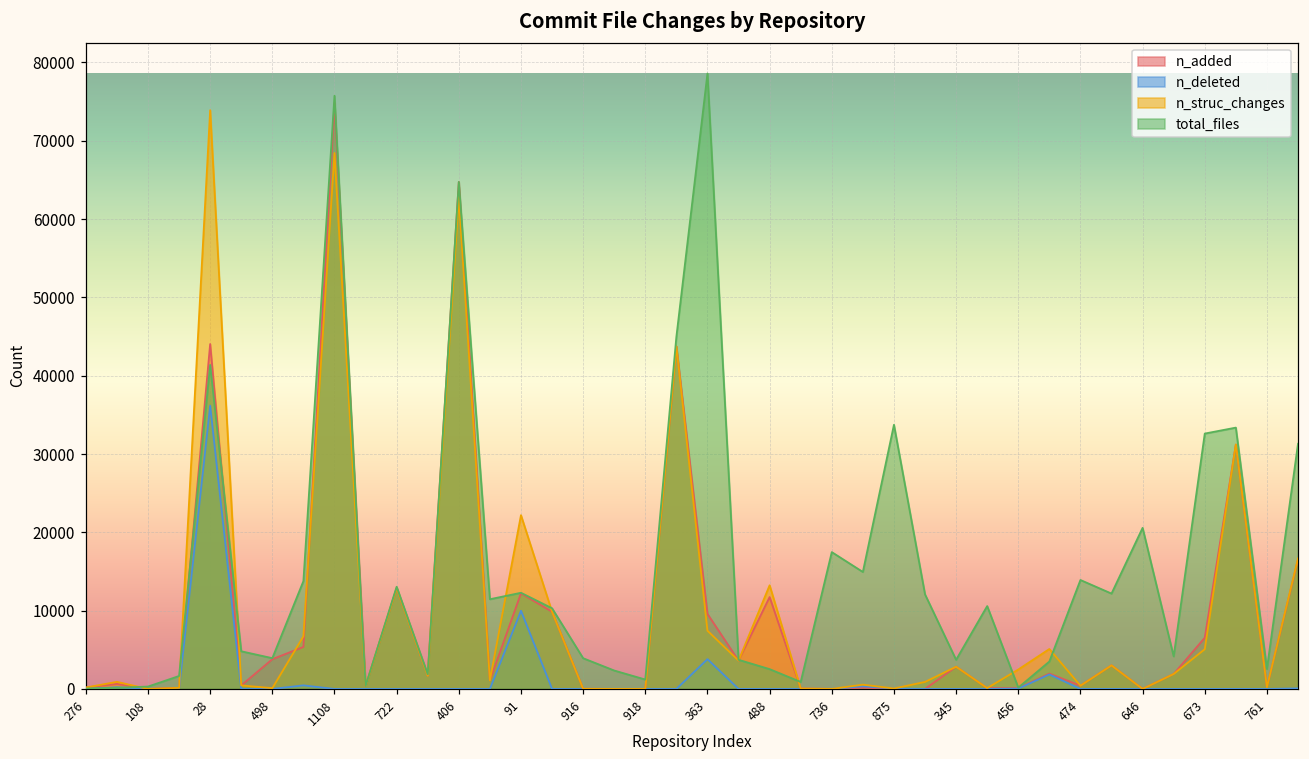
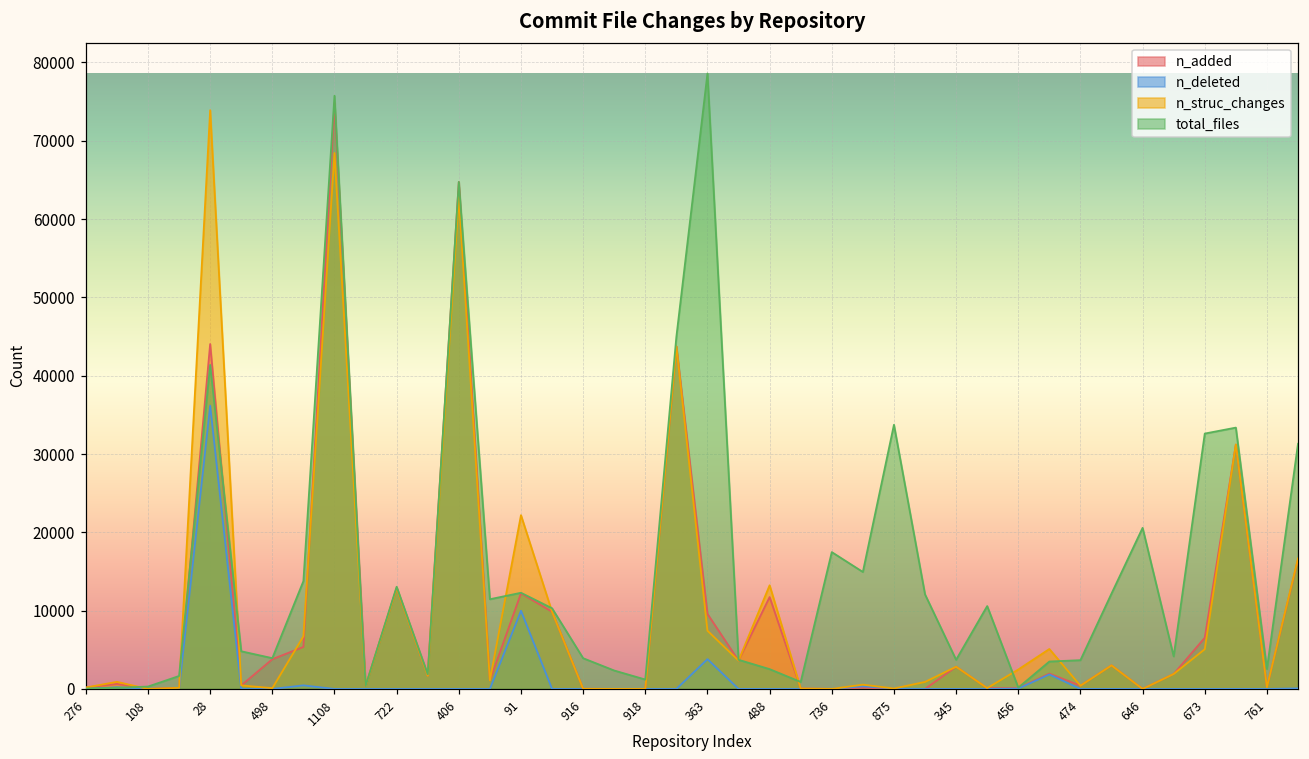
  {
    "n_added": {
      "28": 44000,
      "1108": 75000,
      "363": 10000,
      "488": 12000,
      "673": 7000
    },
    "n_deleted": {
      "28": 36000,
      "1108": 0,
      "722": 0,
      "406": 0,
      "91": 10000,
      "363": 4000,
      "488": 0,
      "345": 0,
      "474": 0,
      "673": 0
    },
    "n_struc_changes": {
      "28": 74000,
      "1108": 68000,
      "406": 63000,
      "91": 22000,
      "363": 7000,
      "488": 13000,
      "456": 2000,
      "673": 5000
    },
    "total_files": {
      "28": 41000,
      "1108": 76000,
      "916": 4000,
      "918": 1000,
      "363": 79000,
      "488": 3000,
      "736": 17000,
      "875": 34000,
      "345": 4000,
-     "474": 14000,
+     "474": 4000,
      "646": 21000,
      "673": 33000,
      "761": 3000
    }
  }
